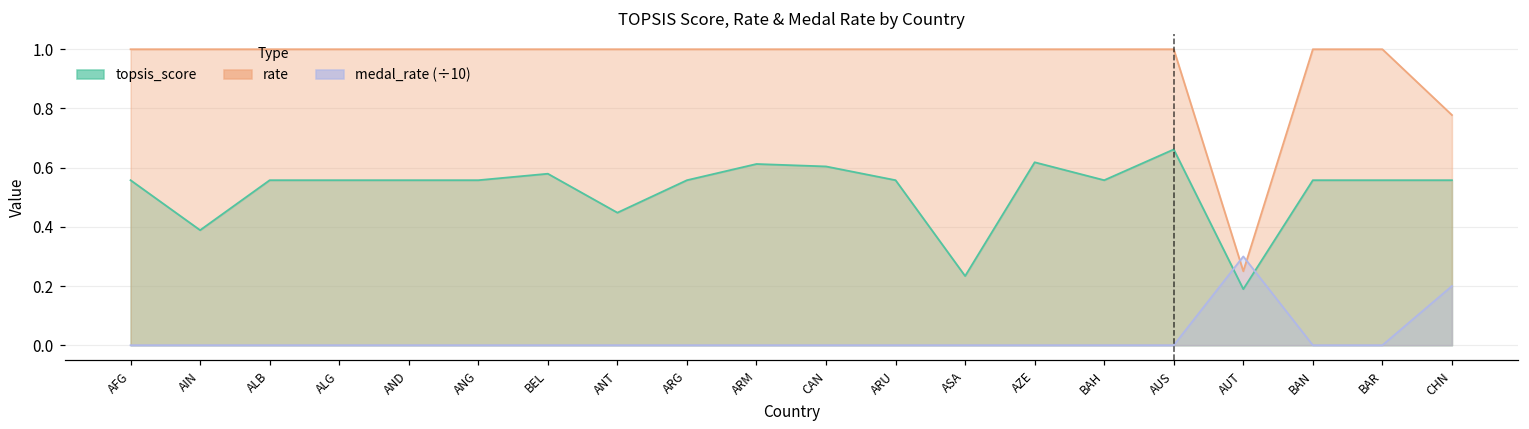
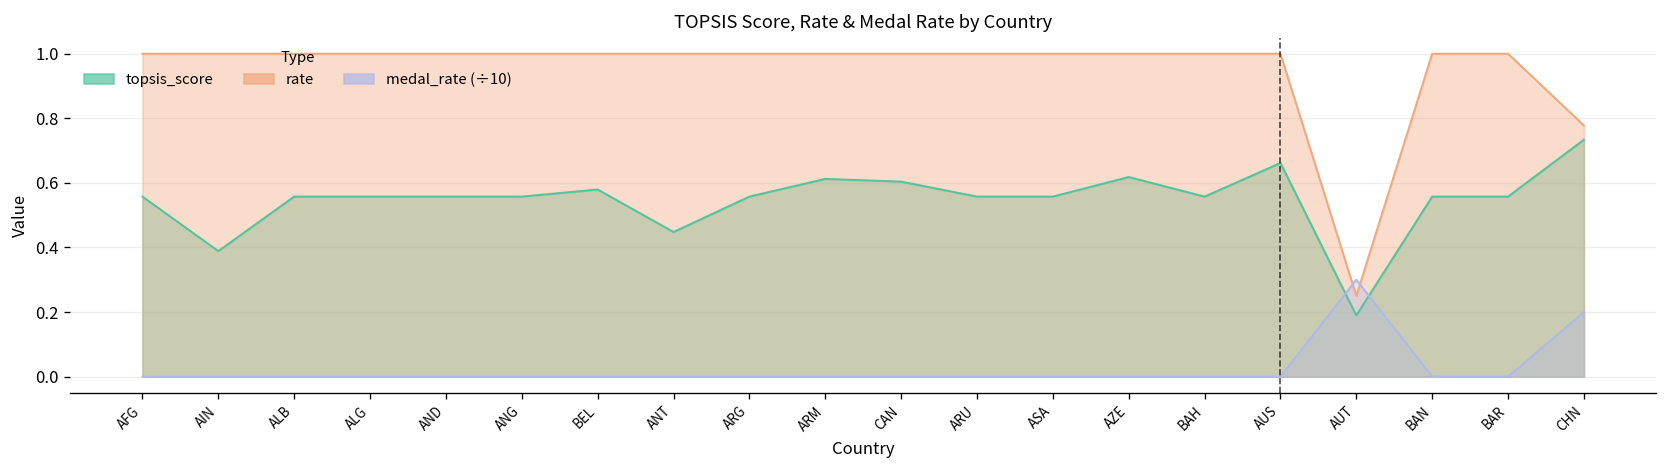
  {
    "topsis_score": {
      "AFG": 0.56,
      "AIN": 0.39,
      "ALB": 0.56,
      "ALG": 0.56,
      "AND": 0.56,
      "ANG": 0.56,
      "BEL": 0.58,
      "ANT": 0.45,
      "ARG": 0.56,
      "ARM": 0.61,
      "CAN": 0.60,
      "ARU": 0.56,
-     "ASA": 0.23,
+     "ASA": 0.56,
      "AZE": 0.62,
      "BAH": 0.56,
      "AUS": 0.66,
      "AUT": 0.19,
      "BAN": 0.56,
      "BAR": 0.56,
-     "CHN": 0.56
+     "CHN": 0.73
    },
    "rate": {
      "AFG": 1.00,
      "AIN": 1.00,
      "ALB": 1.00,
      "ALG": 1.00,
      "AND": 1.00,
      "ANG": 1.00,
      "BEL": 1.00,
      "ANT": 1.00,
      "ARG": 1.00,
      "ARM": 1.00,
      "CAN": 1.00,
      "ARU": 1.00,
      "ASA": 1.00,
      "AZE": 1.00,
      "BAH": 1.00,
      "AUS": 1.00,
      "AUT": 0.25,
      "BAN": 1.00,
      "BAR": 1.00,
      "CHN": 0.78
    },
    "medal_rate (÷10)": {
      "AFG": 0.00,
      "AIN": 0.00,
      "ALB": 0.00,
      "ALG": 0.00,
      "AND": 0.00,
      "ANG": 0.00,
      "BEL": 0.00,
      "ANT": 0.00,
      "ARG": 0.00,
      "ARM": 0.00,
      "CAN": 0.00,
      "ARU": 0.00,
      "ASA": 0.00,
      "AZE": 0.00,
      "BAH": 0.00,
      "AUS": 0.00,
      "AUT": 0.30,
      "BAN": 0.00,
      "BAR": 0.00,
      "CHN": 0.20
    }
  }
